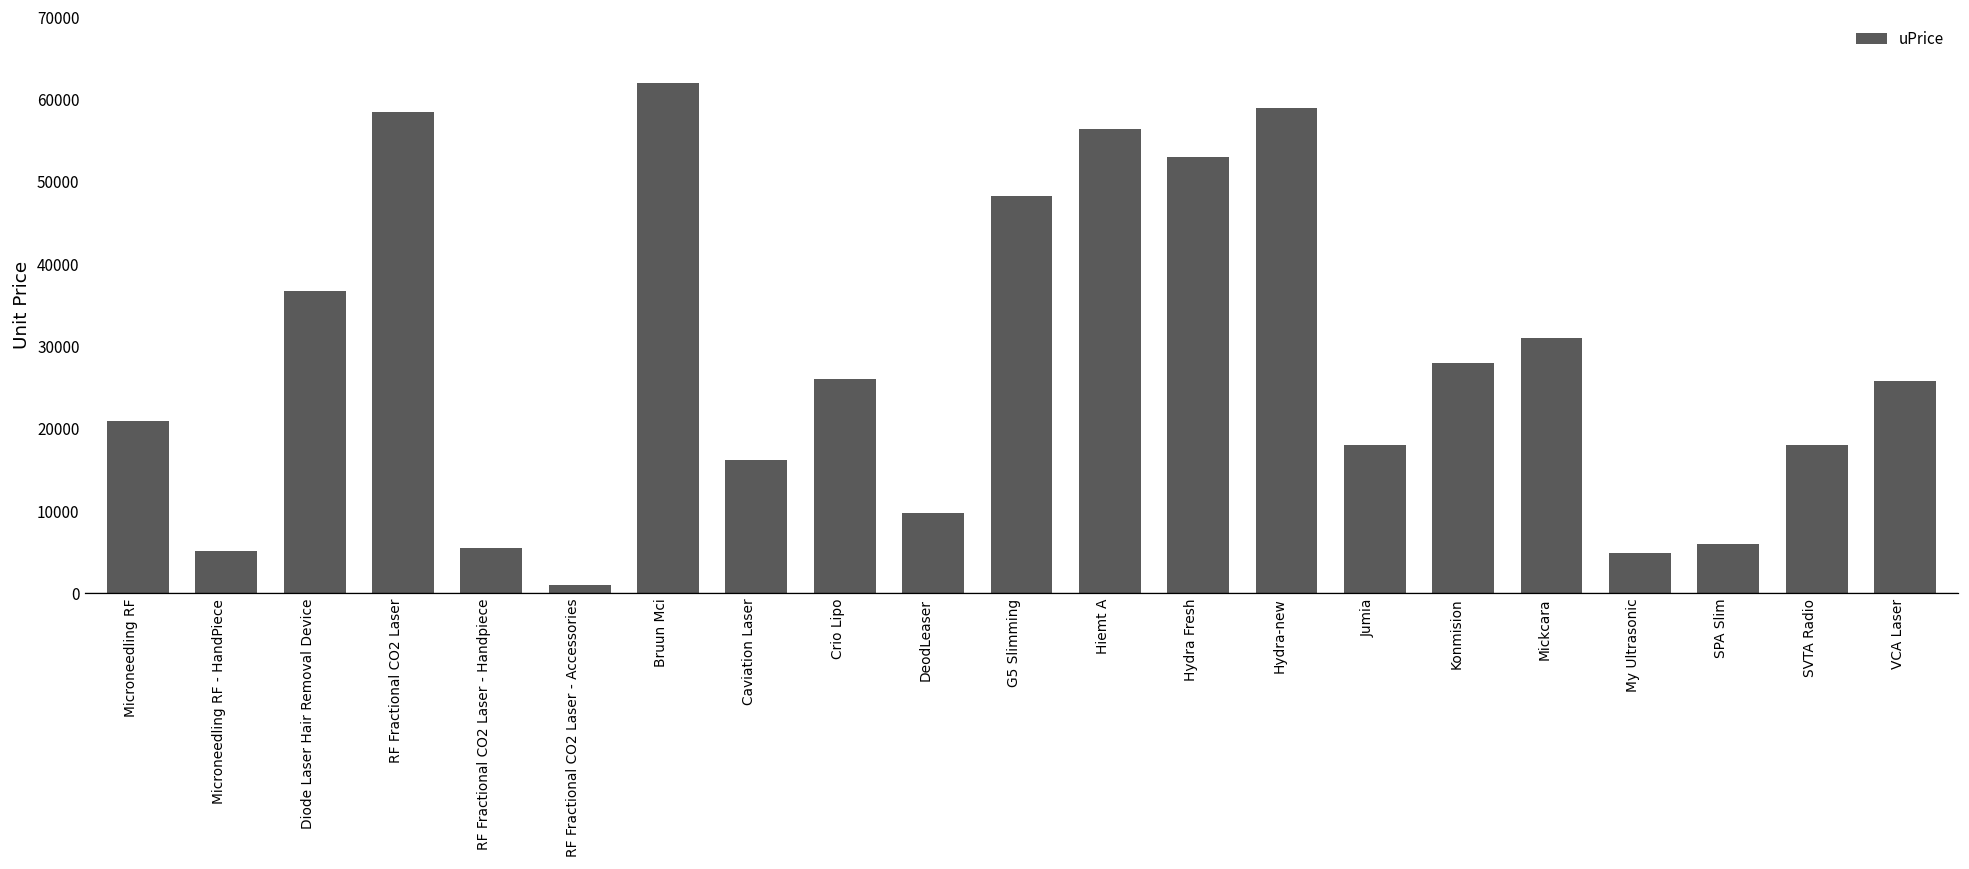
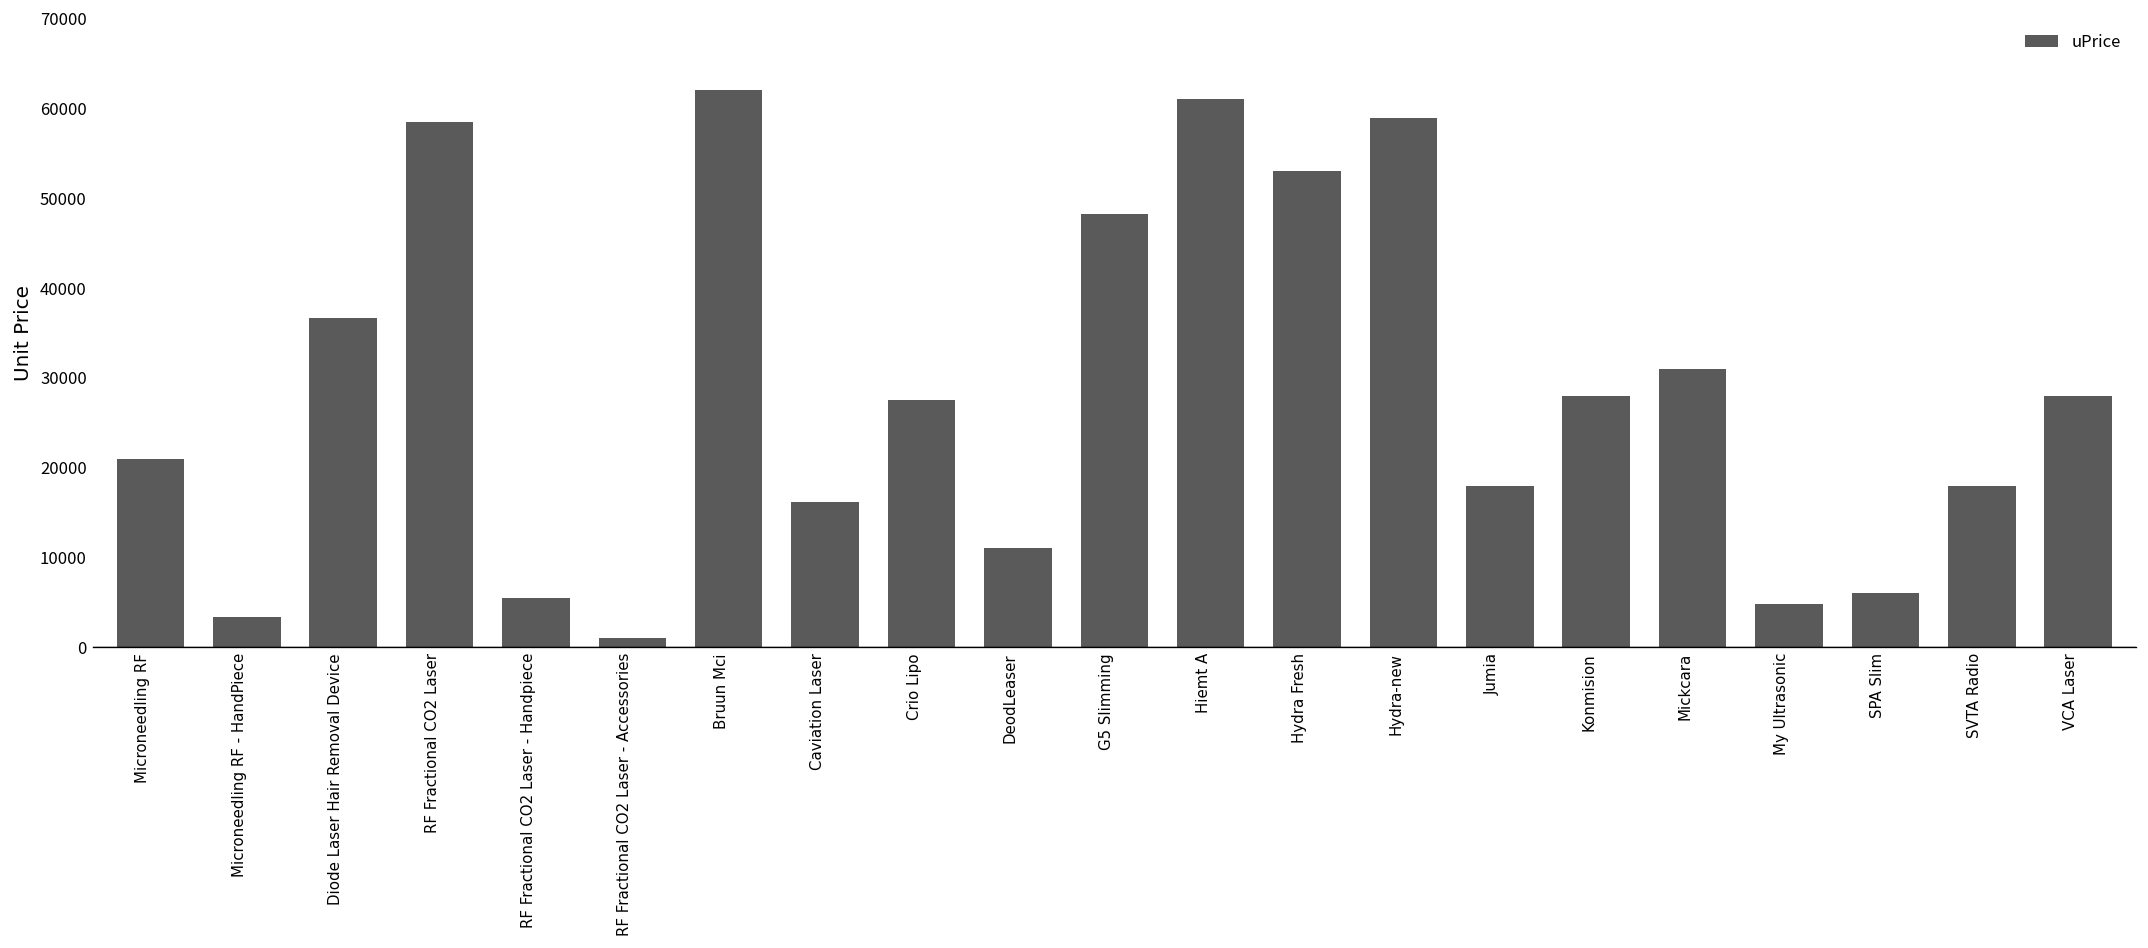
  {
    "Microneedling RF": 21000,
-   "Microneedling RF - HandPiece": 5000,
+   "Microneedling RF - HandPiece": 3000,
    "Diode Laser Hair Removal Device": 37000,
    "RF Fractional CO2 Laser": 59000,
    "RF Fractional CO2 Laser - Handpiece": 6000,
    "RF Fractional CO2 Laser - Accessories": 1000,
    "Bruun Mci": 62000,
    "Caviation Laser": 16000,
-   "Crio Lipo": 26000,
-   "DeodLeaser": 10000,
+   "Crio Lipo": 28000,
+   "DeodLeaser": 11000,
    "G5 Slimming": 48000,
-   "Hiemt A": 56000,
+   "Hiemt A": 61000,
    "Hydra Fresh": 53000,
    "Hydra-new": 59000,
    "Jumia": 18000,
    "Konmision": 28000,
    "Mickcara": 31000,
    "My Ultrasonic": 5000,
    "SPA Slim": 6000,
    "SVTA Radio": 18000,
-   "VCA Laser": 26000
+   "VCA Laser": 28000
  }
